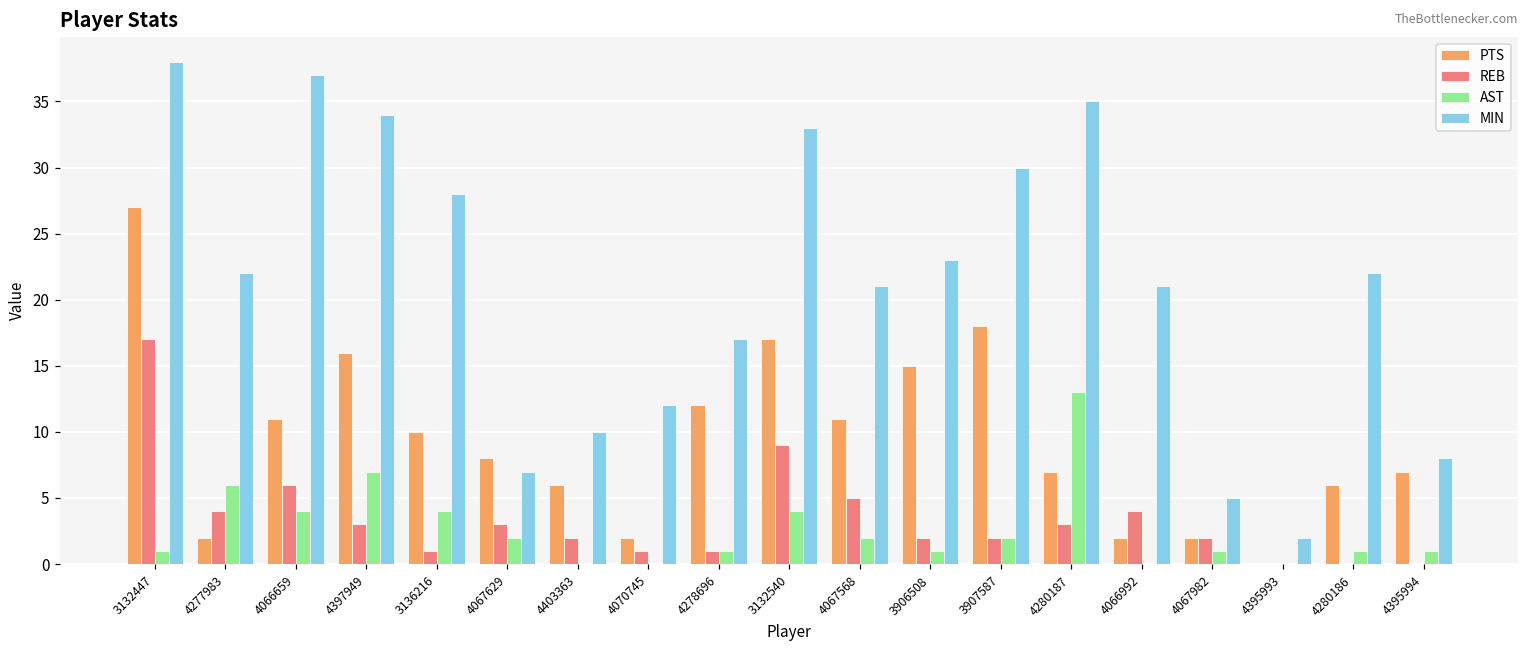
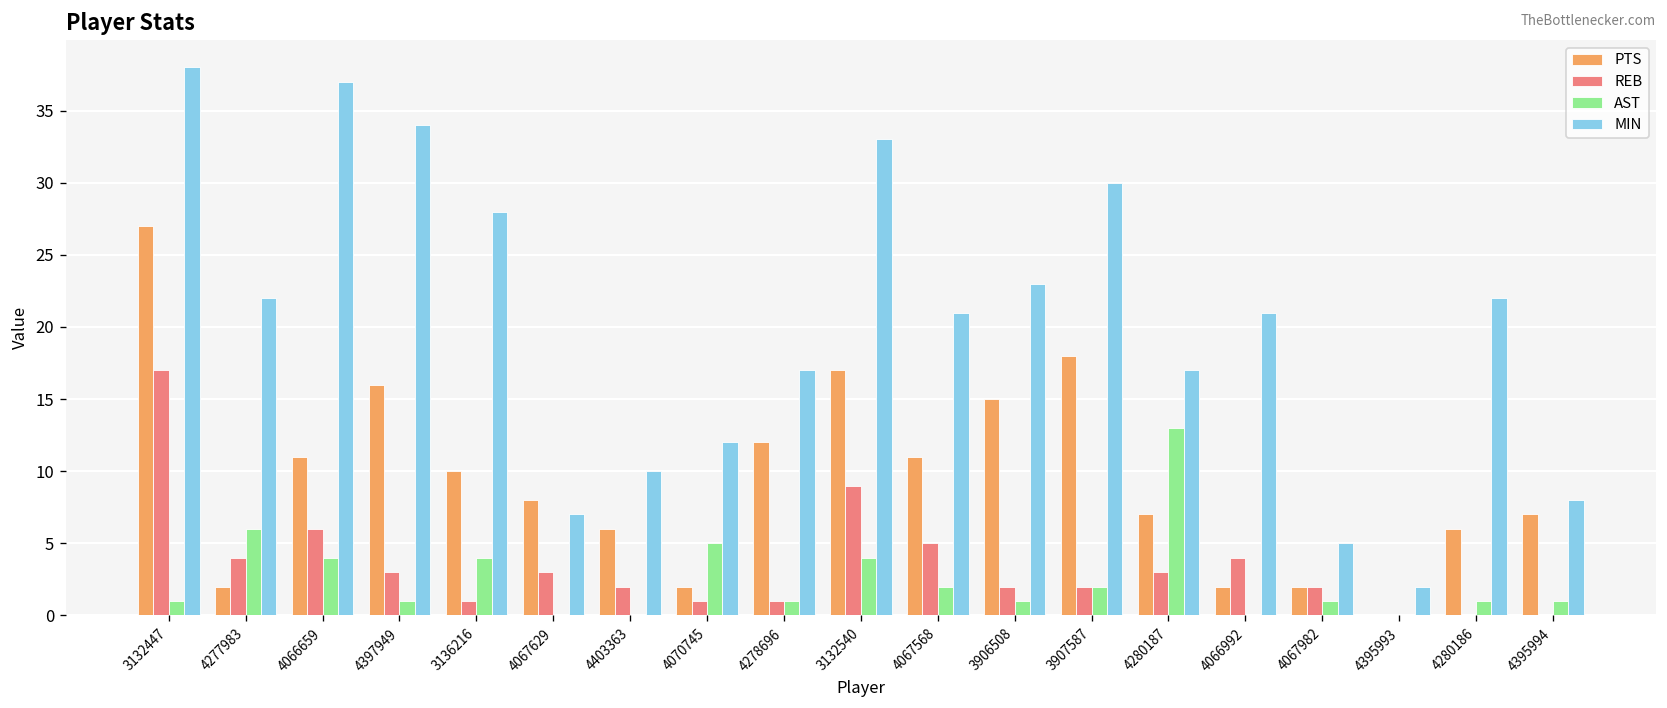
  {
    "AST": {
      "3132447": 1,
      "4277983": 6,
      "4066659": 4,
-     "4397949": 7,
+     "4397949": 1,
      "3136216": 4,
-     "4067629": 2,
+     "4067629": 0,
      "4403363": 0,
-     "4070745": 0,
+     "4070745": 5,
      "4278696": 1,
      "3132540": 4,
      "4067568": 2,
      "3906508": 1,
      "3907587": 2,
      "4280187": 13,
      "4066992": 0,
      "4067982": 1,
      "4395993": 0,
      "4280186": 1,
      "4395994": 1
    },
    "MIN": {
      "3132447": 38,
      "4277983": 22,
      "4066659": 37,
      "4397949": 34,
      "3136216": 28,
      "4067629": 7,
      "4403363": 10,
      "4070745": 12,
      "4278696": 17,
      "3132540": 33,
      "4067568": 21,
      "3906508": 23,
      "3907587": 30,
-     "4280187": 35,
+     "4280187": 17,
      "4066992": 21,
      "4067982": 5,
      "4395993": 2,
      "4280186": 22,
      "4395994": 8
    }
  }
